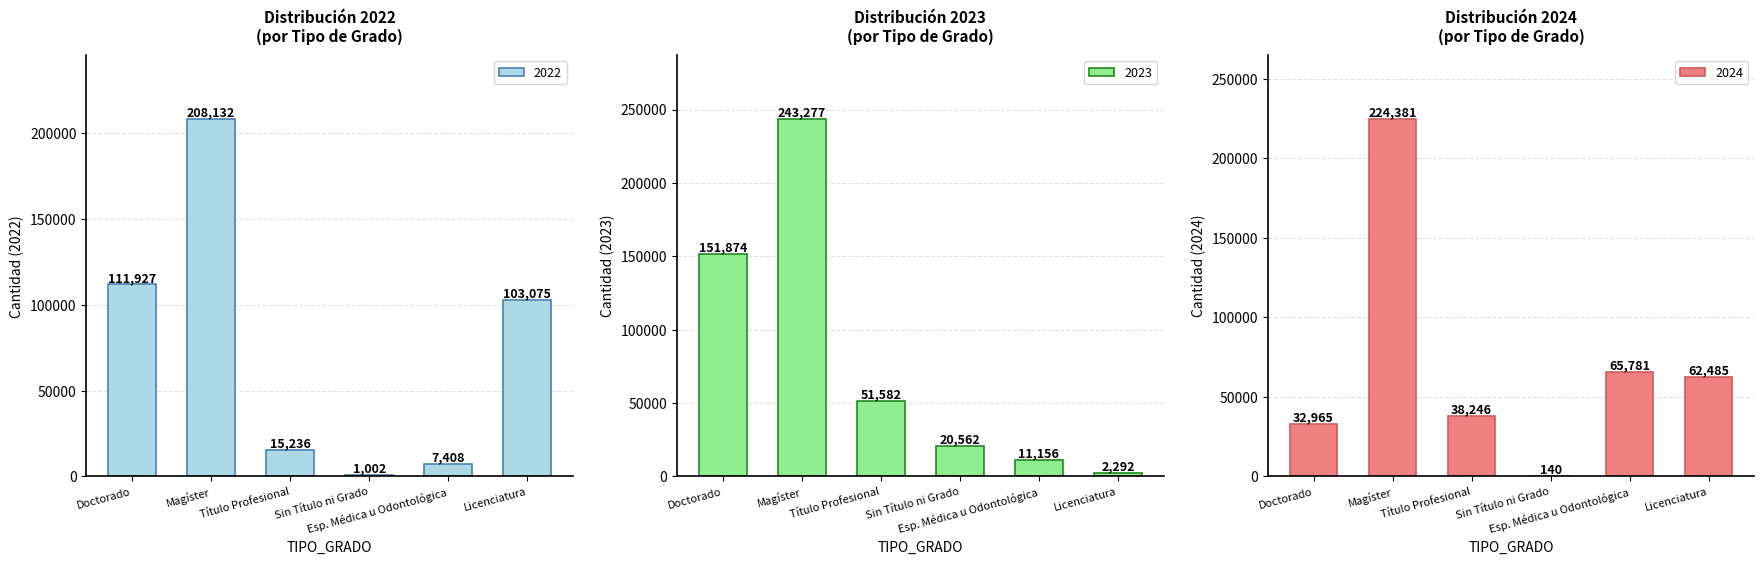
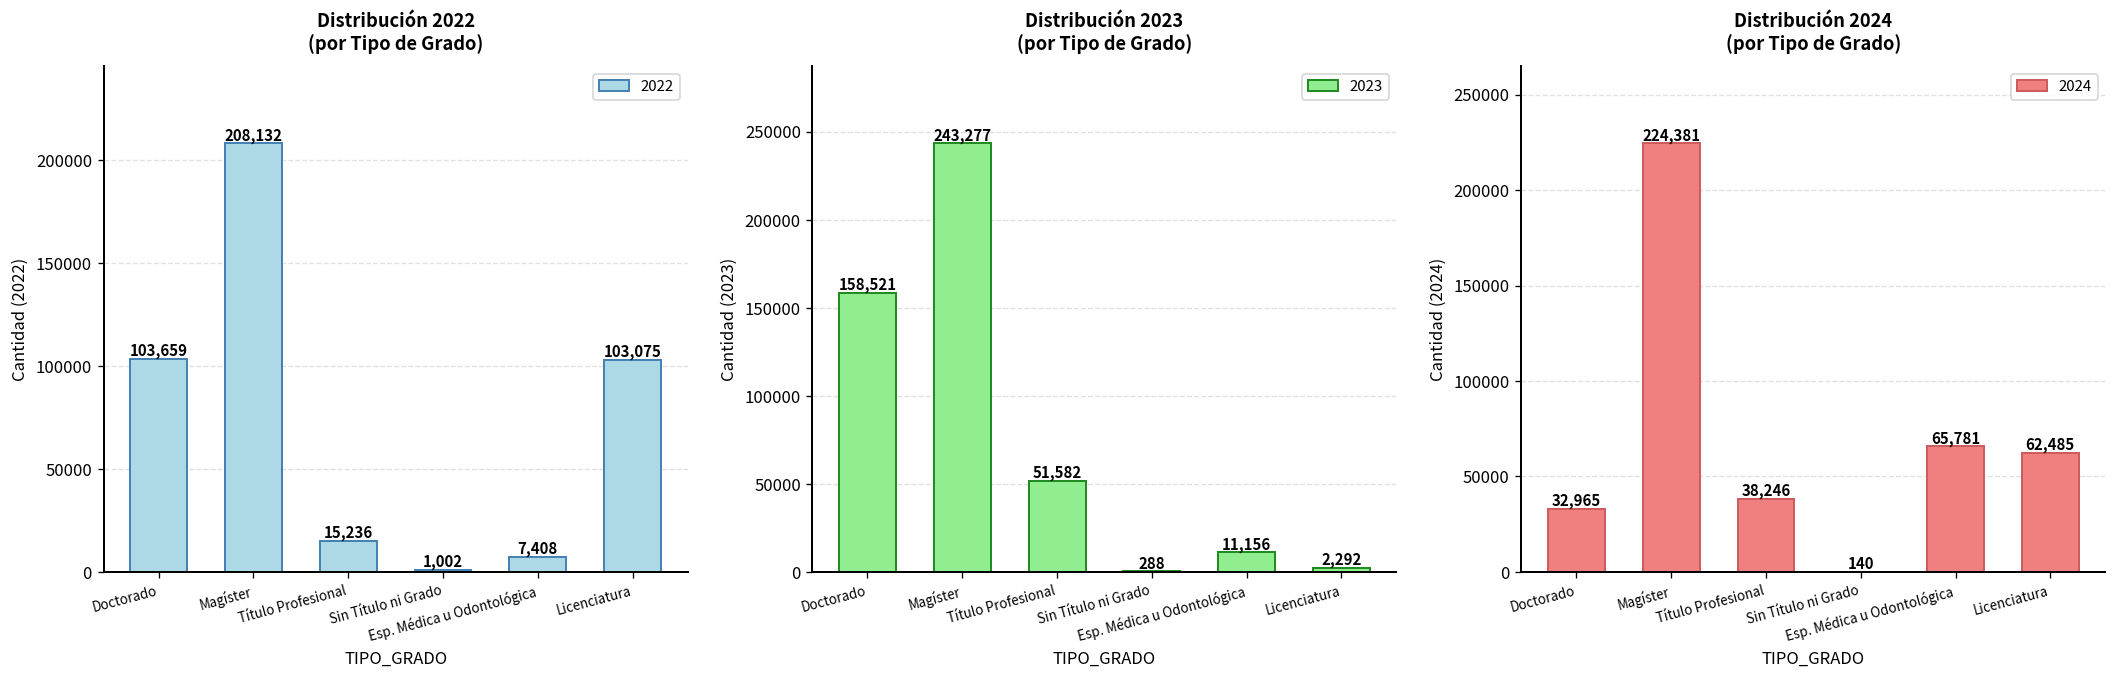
  {
    "Distribución 2022 (por Tipo de Grado)": {
-     "Doctorado": "111,927",
+     "Doctorado": "103,659",
      "Magíster": "208,132",
      "Título Profesional": "15,236",
      "Sin Título ni Grado": "1,002",
      "Esp. Médica u Odontológica": "7,408",
      "Licenciatura": "103,075"
    },
    "Distribución 2023 (por Tipo de Grado)": {
-     "Doctorado": "151,874",
+     "Doctorado": "158,521",
      "Magíster": "243,277",
      "Título Profesional": "51,582",
-     "Sin Título ni Grado": "20,562",
+     "Sin Título ni Grado": "288",
      "Esp. Médica u Odontológica": "11,156",
      "Licenciatura": "2,292"
    },
    "Distribución 2024 (por Tipo de Grado)": {
      "Doctorado": "32,965",
      "Magíster": "224,381",
      "Título Profesional": "38,246",
      "Sin Título ni Grado": "140",
      "Esp. Médica u Odontológica": "65,781",
      "Licenciatura": "62,485"
    }
  }
